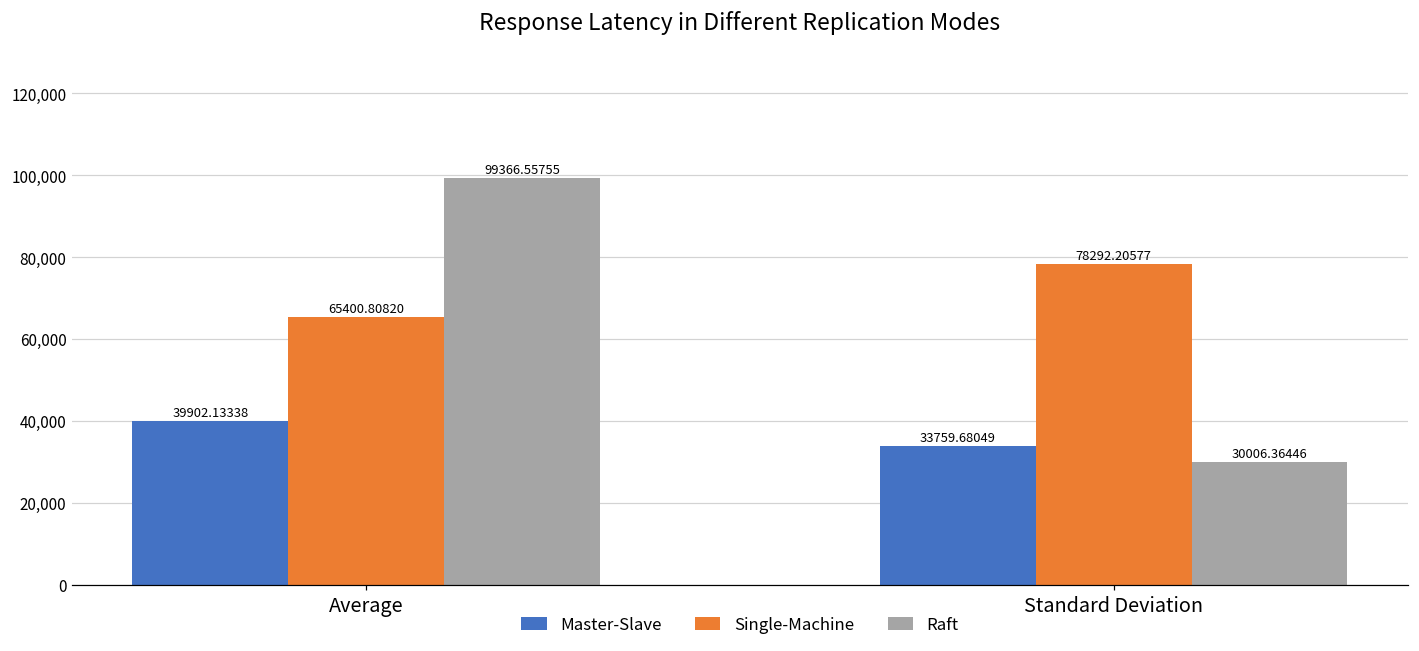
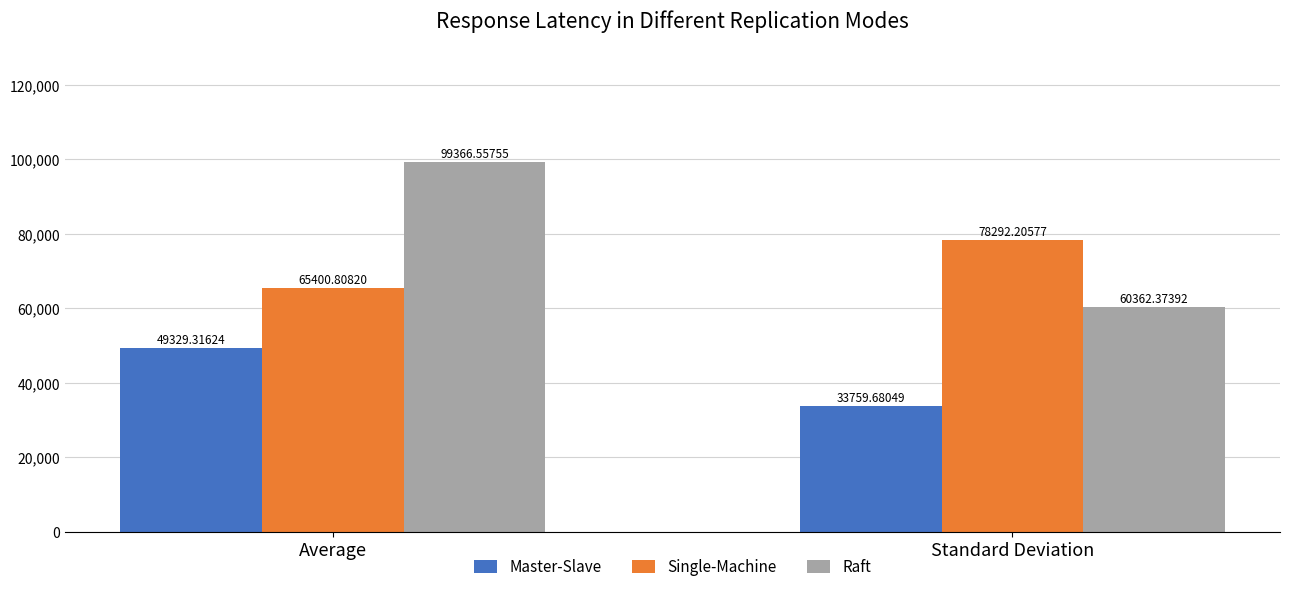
  {
    "Master-Slave": {
-     "Average": 39902.13338,
+     "Average": 49329.31624,
      "Standard Deviation": 33759.68049
    },
    "Single-Machine": {
      "Average": 65400.80820,
      "Standard Deviation": 78292.20577
    },
    "Raft": {
      "Average": 99366.55755,
-     "Standard Deviation": 30006.36446
+     "Standard Deviation": 60362.37392
    }
  }
